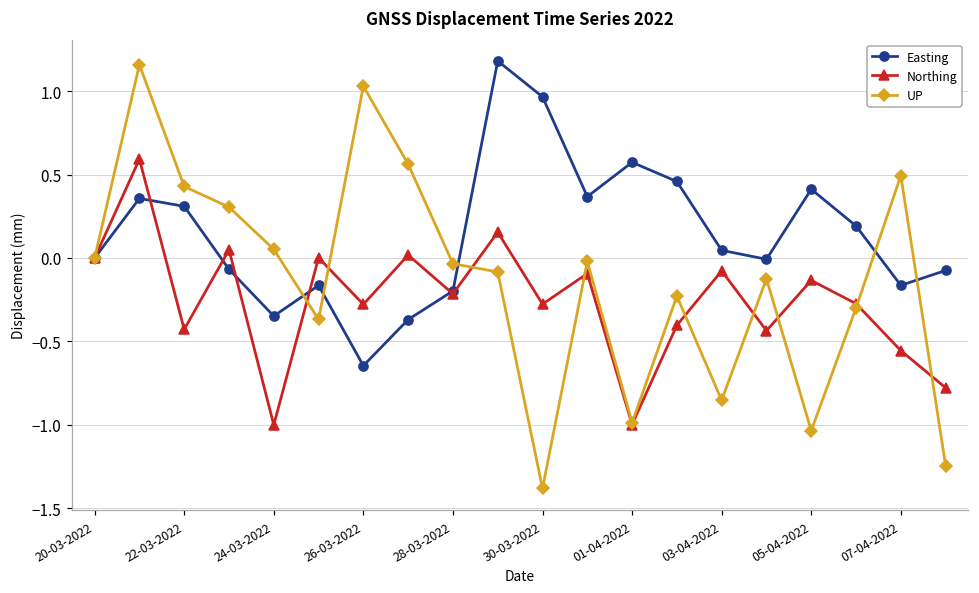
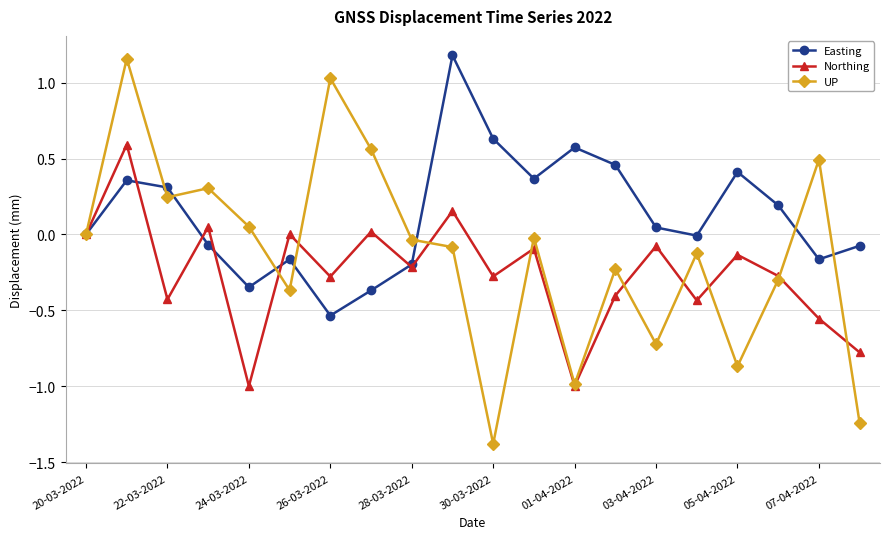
  {
    "Easting": {
      "22-03-2022": 0.31,
      "24-03-2022": -0.35,
-     "26-03-2022": -0.65,
+     "26-03-2022": -0.53,
      "28-03-2022": -0.20,
-     "30-03-2022": 0.97,
+     "30-03-2022": 0.63,
      "01-04-2022": 0.57,
      "03-04-2022": 0.05,
      "05-04-2022": 0.41,
      "07-04-2022": -0.16
    },
    "Northing": {
      "22-03-2022": -0.43,
      "24-03-2022": -1.00,
      "26-03-2022": -0.28,
      "28-03-2022": -0.21,
      "30-03-2022": -0.28,
      "03-04-2022": -0.08,
      "05-04-2022": -0.13,
      "07-04-2022": -0.55
    },
    "UP": {
-     "22-03-2022": 0.43,
+     "22-03-2022": 0.25,
      "24-03-2022": 0.05,
      "26-03-2022": 1.03,
      "28-03-2022": -0.03,
      "30-03-2022": -1.38,
-     "03-04-2022": -0.85,
-     "05-04-2022": -1.03,
+     "03-04-2022": -0.72,
+     "05-04-2022": -0.87,
      "07-04-2022": 0.49
    }
  }
